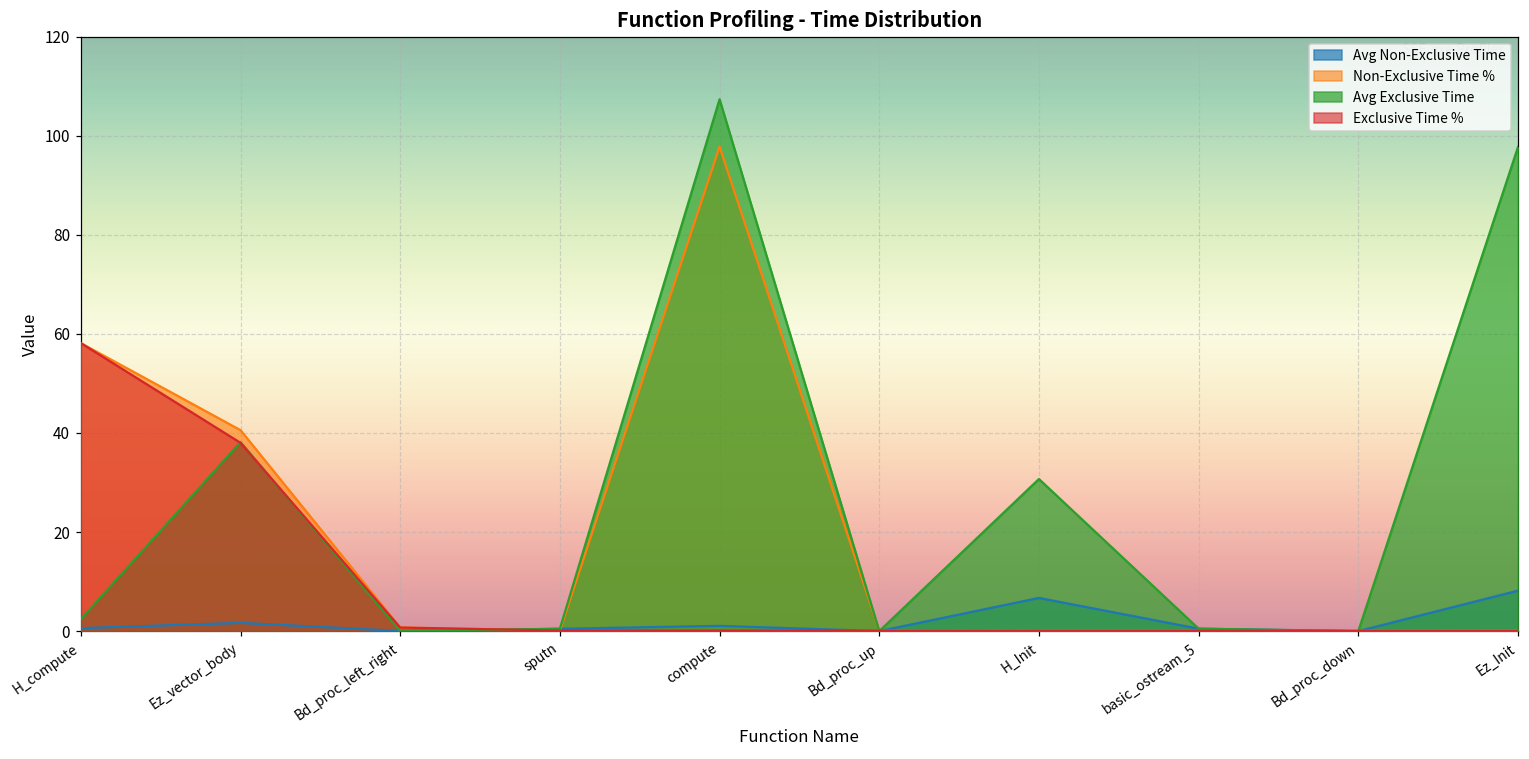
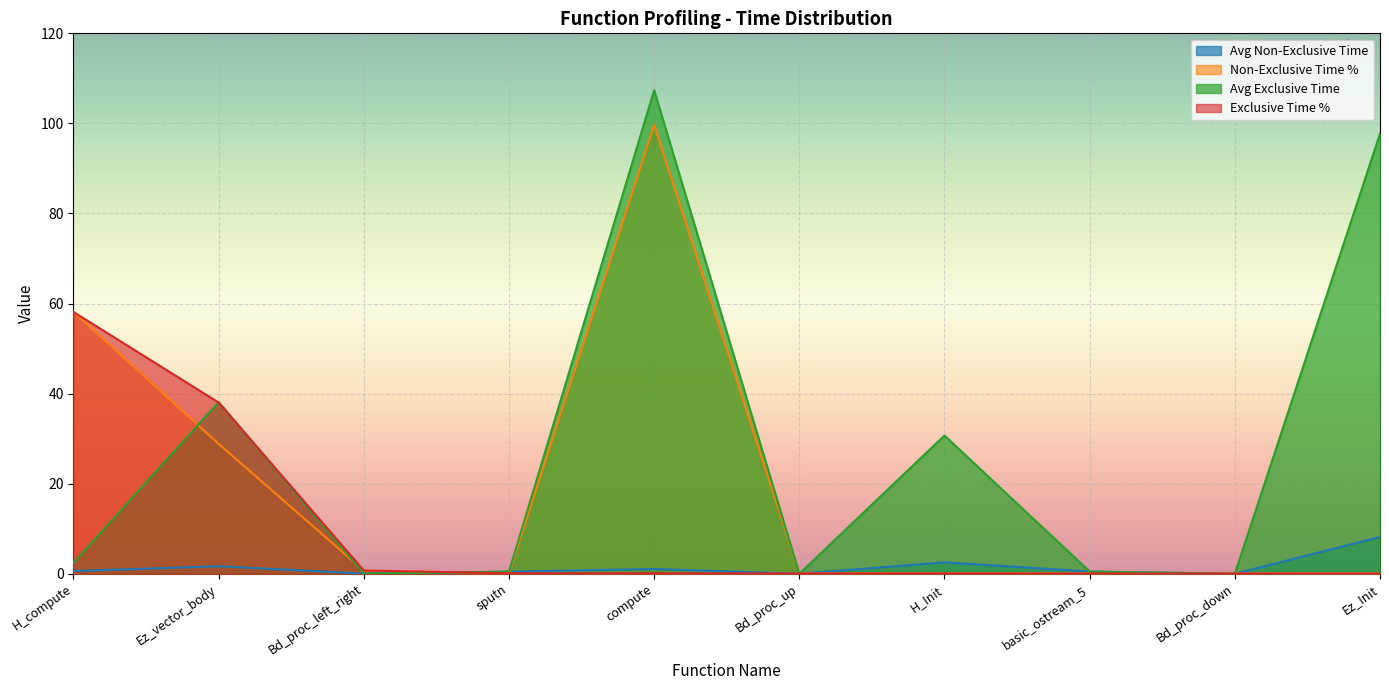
  {
    "Avg Non-Exclusive Time": {
      "H_compute": 1,
      "Ez_vector_body": 2,
      "compute": 1,
-     "H_Init": 7,
+     "H_Init": 3,
      "Ez_Init": 8
    },
    "Non-Exclusive Time %": {
-     "Ez_vector_body": 41,
-     "compute": 98
+     "Ez_vector_body": 29,
+     "compute": 100
    },
    "Avg Exclusive Time": {
      "H_compute": 2,
      "compute": 107,
      "H_Init": 31,
      "Ez_Init": 98
    },
    "Exclusive Time %": {
      "compute": 0
    }
  }
